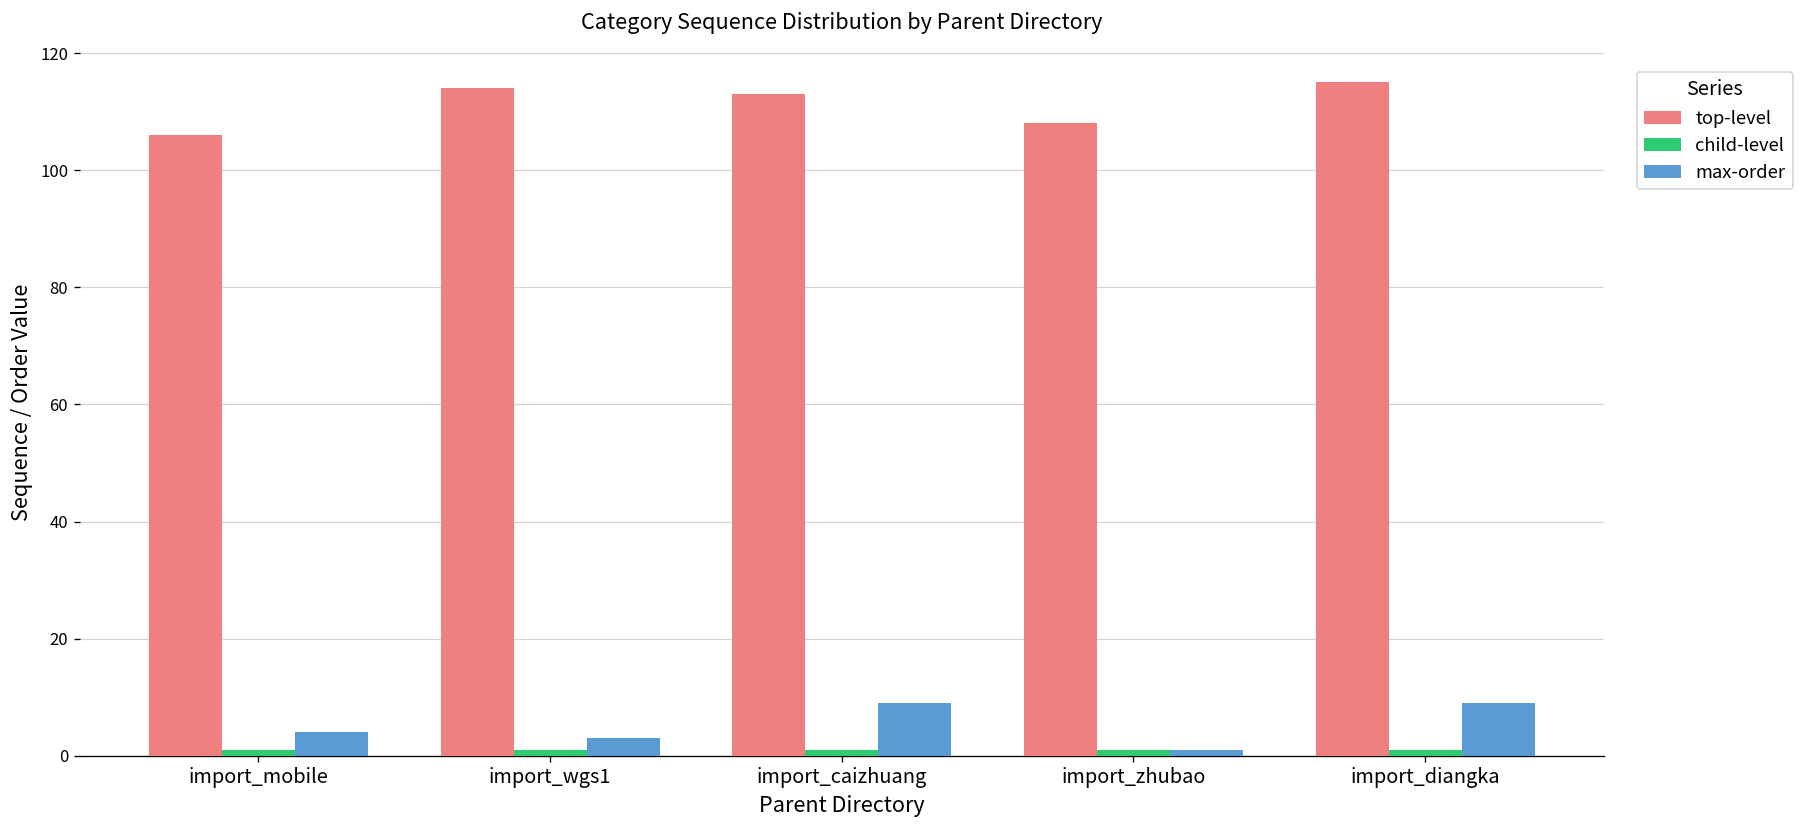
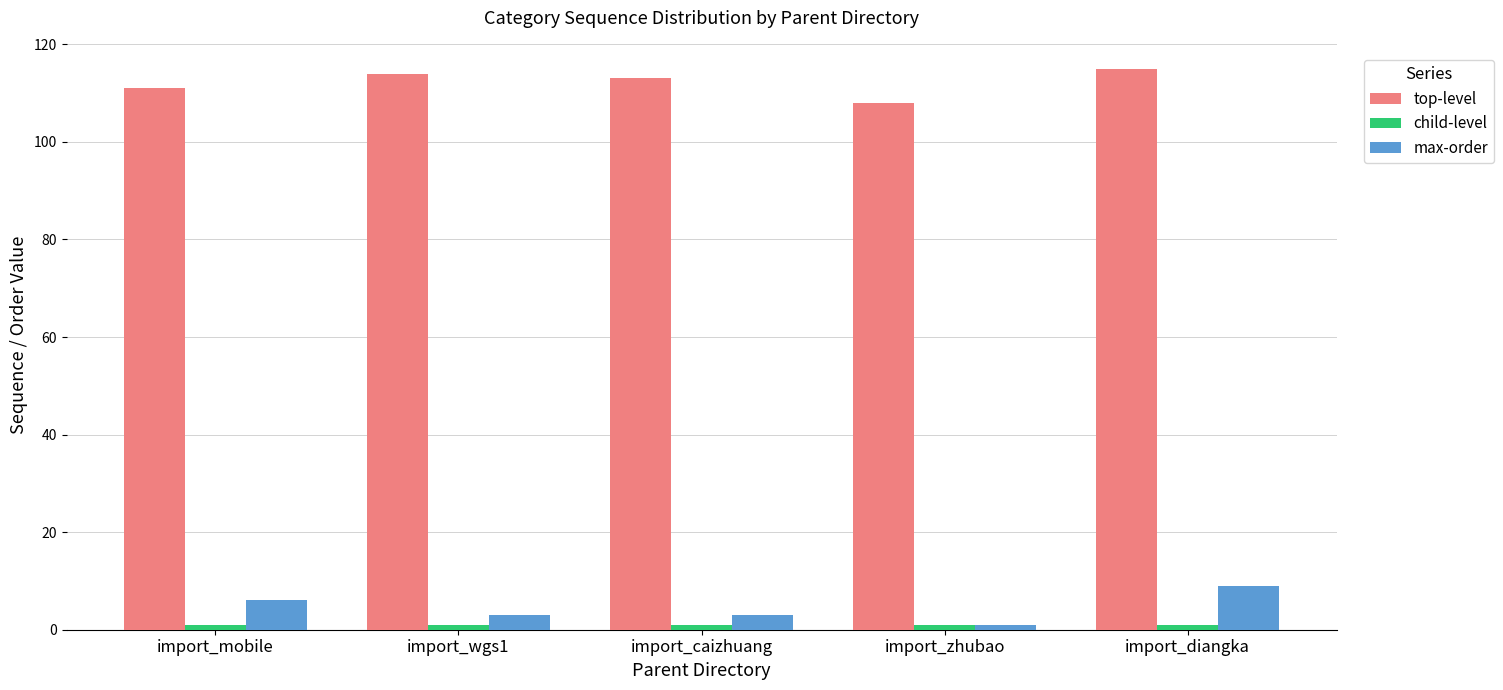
  {
    "top-level": {
-     "import_mobile": 106,
+     "import_mobile": 111,
      "import_wgs1": 114,
      "import_caizhuang": 113,
      "import_zhubao": 108,
      "import_diangka": 115
    },
    "child-level": {
      "import_mobile": 1,
      "import_wgs1": 1,
      "import_caizhuang": 1,
      "import_zhubao": 1,
      "import_diangka": 1
    },
    "max-order": {
-     "import_mobile": 4,
+     "import_mobile": 6,
      "import_wgs1": 3,
-     "import_caizhuang": 9,
+     "import_caizhuang": 3,
      "import_zhubao": 1,
      "import_diangka": 9
    }
  }
